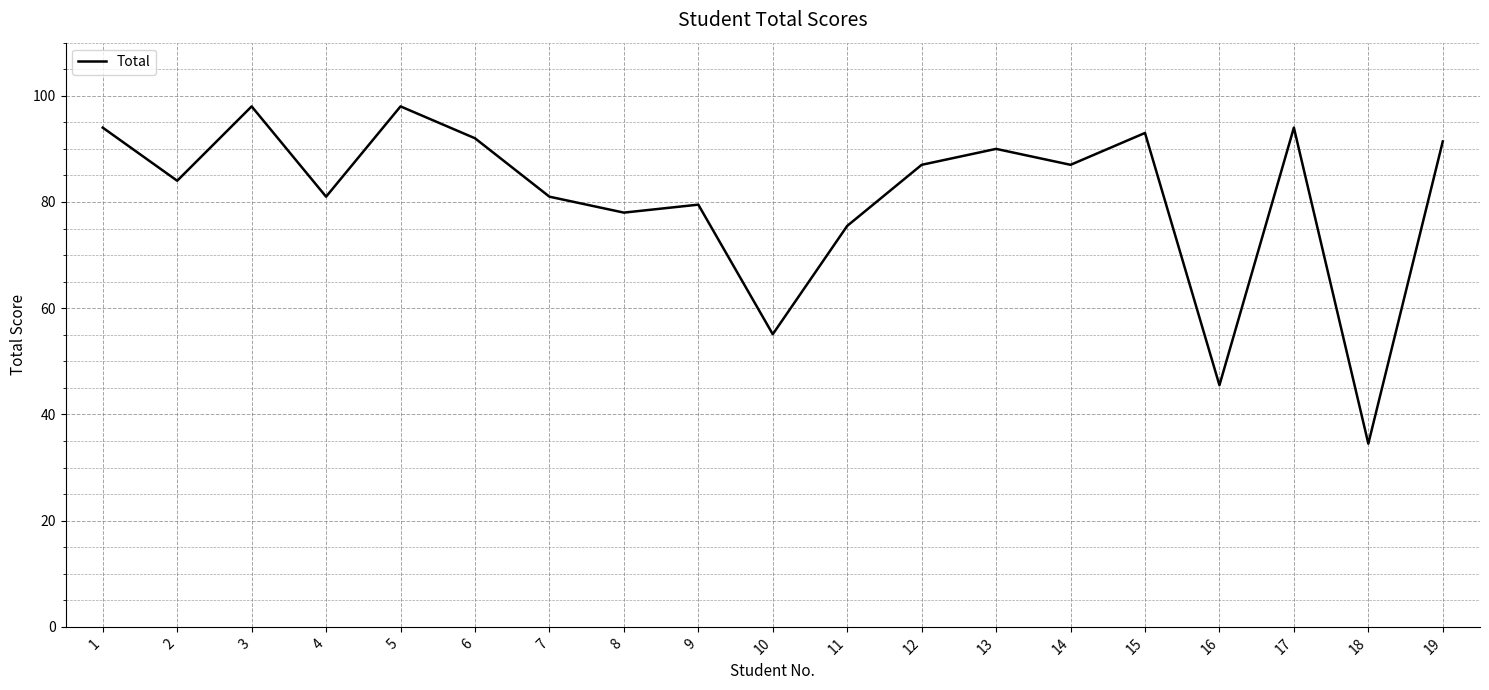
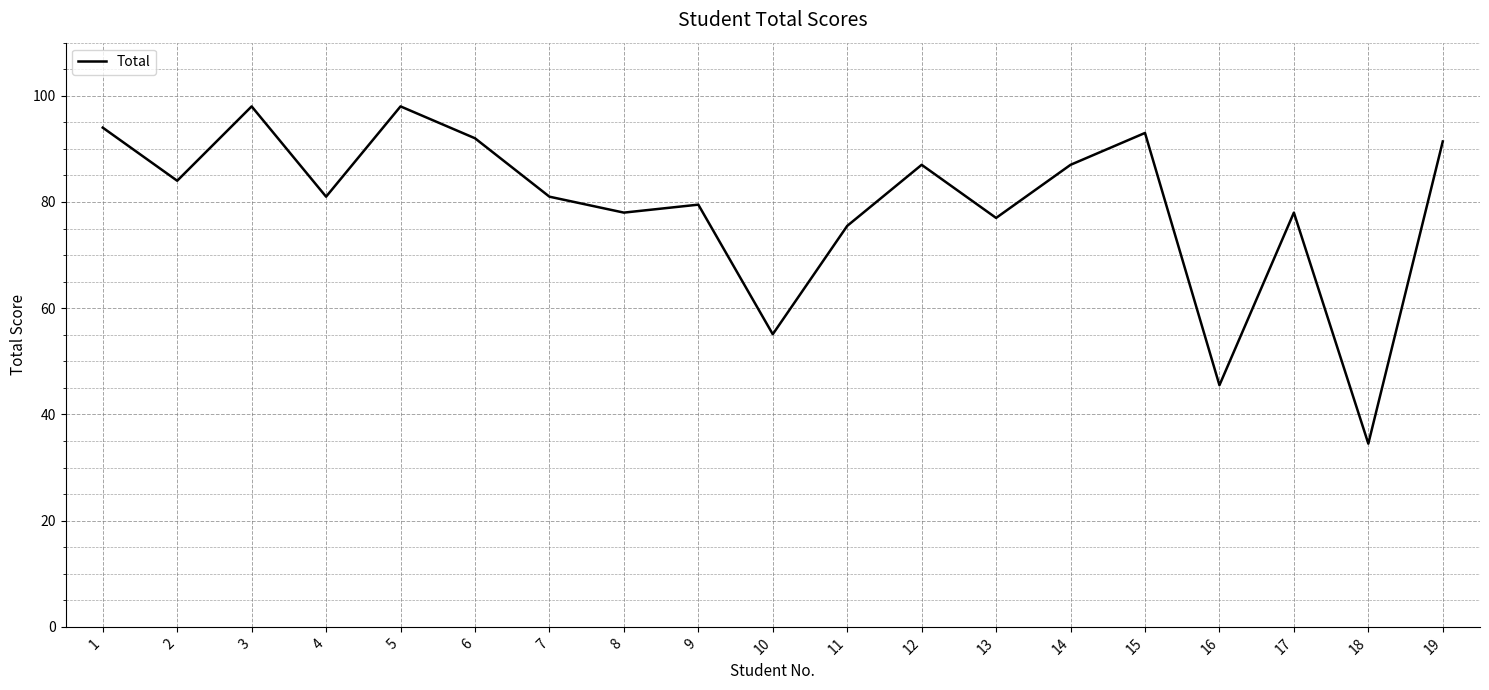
  {
    "1": 94,
    "2": 84,
    "3": 98,
    "4": 81,
    "5": 98,
    "6": 92,
    "7": 81,
    "8": 78,
    "9": 80,
    "10": 55,
    "11": 76,
    "12": 87,
-   "13": 90,
+   "13": 77,
    "14": 87,
    "15": 93,
    "16": 46,
-   "17": 94,
+   "17": 78,
    "18": 35,
    "19": 91
  }
